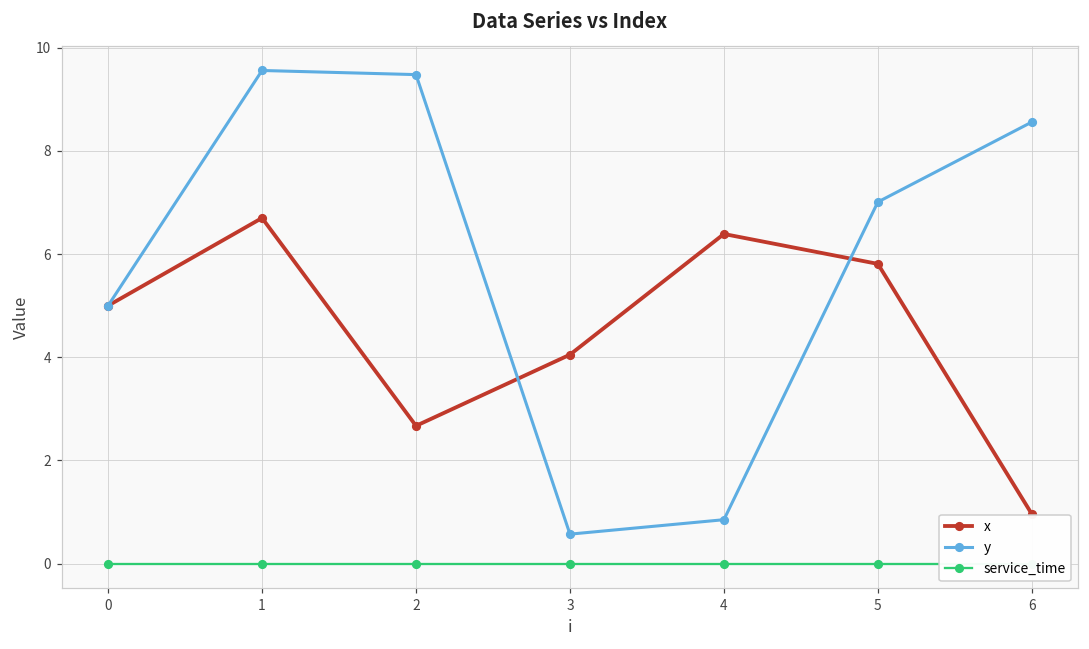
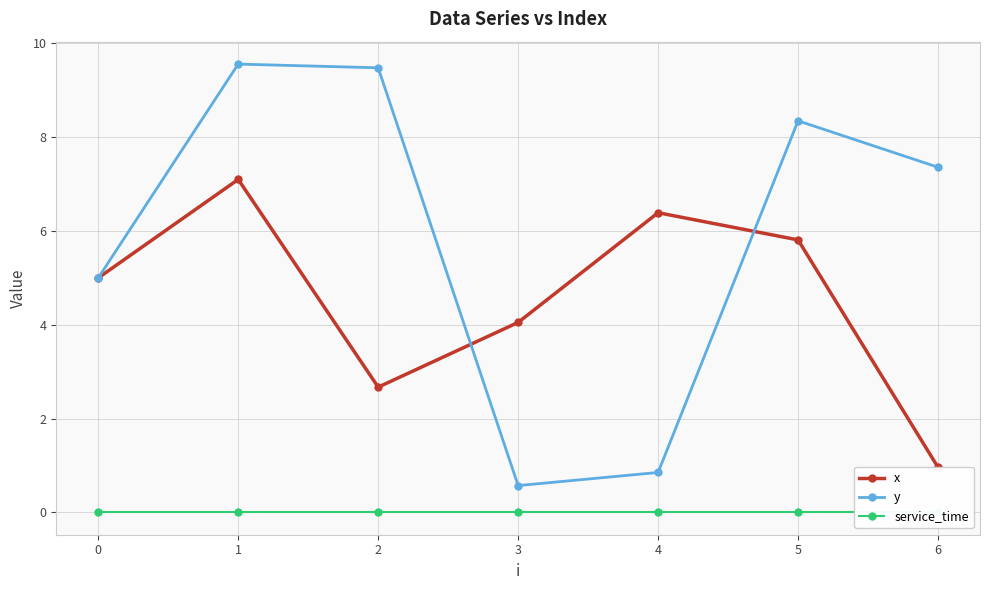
  {
    "x": {
-     "1": 6.7,
+     "1": 7.1,
      "2": 2.7,
      "3": 4.1,
      "4": 6.4,
      "5": 5.8
    },
    "y": {
      "1": 9.6,
      "2": 9.5,
      "3": 0.6,
      "4": 0.9,
-     "5": 7.0,
-     "6": 8.6
+     "5": 8.4,
+     "6": 7.4
    },
    "service_time": {
      "0": 0.0,
      "1": 0.0,
      "2": 0.0,
      "3": 0.0,
      "4": 0.0,
      "5": 0.0
    }
  }
